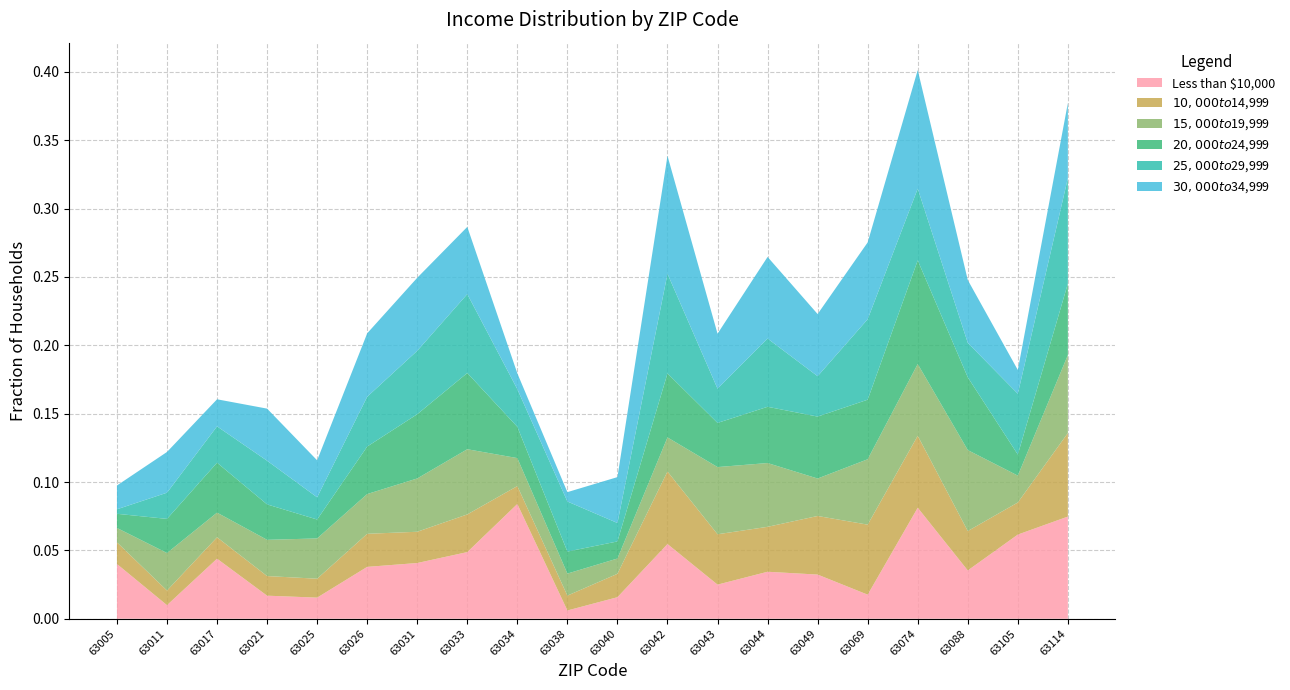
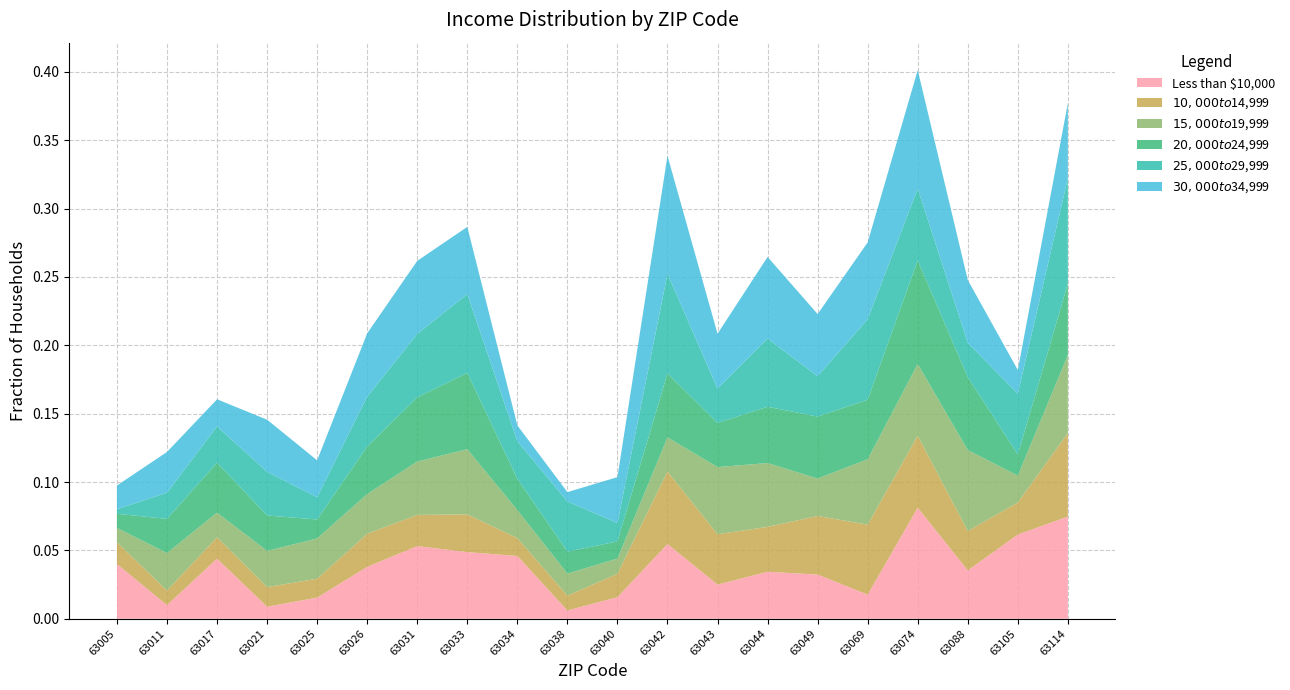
  {
    "Less than $10,000": {
      "63005": 0.040,
      "63011": 0.010,
      "63017": 0.044,
-     "63021": 0.017,
+     "63021": 0.009,
      "63025": 0.015,
      "63026": 0.038,
-     "63031": 0.041,
+     "63031": 0.053,
      "63033": 0.049,
-     "63034": 0.084,
+     "63034": 0.046,
      "63038": 0.006,
      "63040": 0.016,
      "63042": 0.055,
      "63043": 0.025,
      "63044": 0.034,
      "63049": 0.032,
      "63069": 0.018,
      "63074": 0.081,
      "63088": 0.035,
      "63105": 0.062,
      "63114": 0.075
    }
  }
